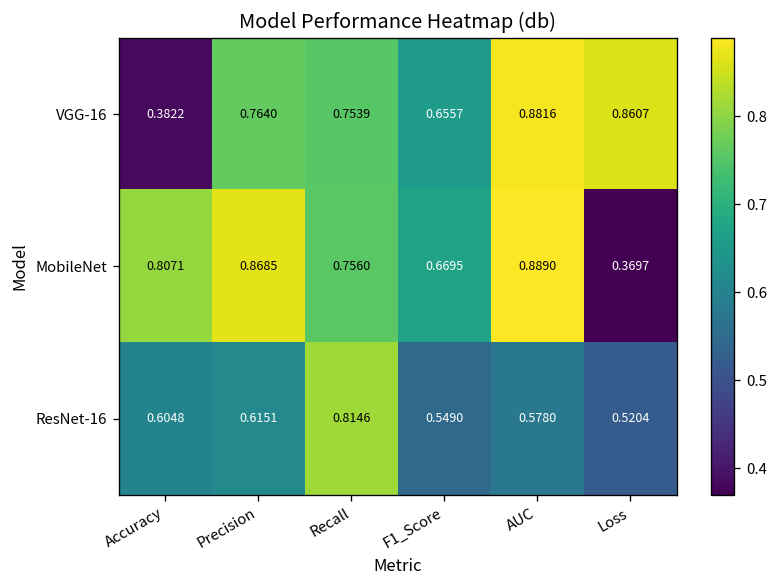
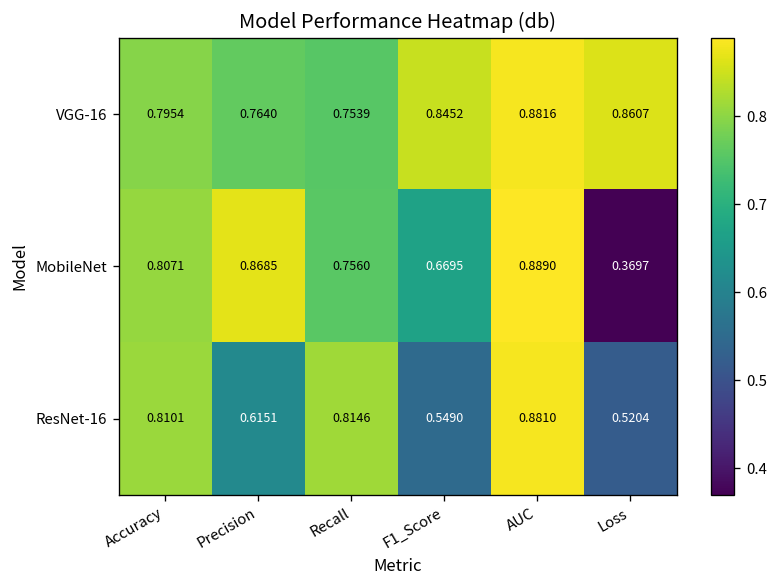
  {
    "VGG-16": {
-     "Accuracy": 0.3822,
+     "Accuracy": 0.7954,
      "Precision": 0.7640,
      "Recall": 0.7539,
-     "F1_Score": 0.6557,
+     "F1_Score": 0.8452,
      "AUC": 0.8816,
      "Loss": 0.8607
    },
    "MobileNet": {
      "Accuracy": 0.8071,
      "Precision": 0.8685,
      "Recall": 0.7560,
      "F1_Score": 0.6695,
      "AUC": 0.8890,
      "Loss": 0.3697
    },
    "ResNet-16": {
-     "Accuracy": 0.6048,
+     "Accuracy": 0.8101,
      "Precision": 0.6151,
      "Recall": 0.8146,
      "F1_Score": 0.5490,
-     "AUC": 0.5780,
+     "AUC": 0.8810,
      "Loss": 0.5204
    }
  }
